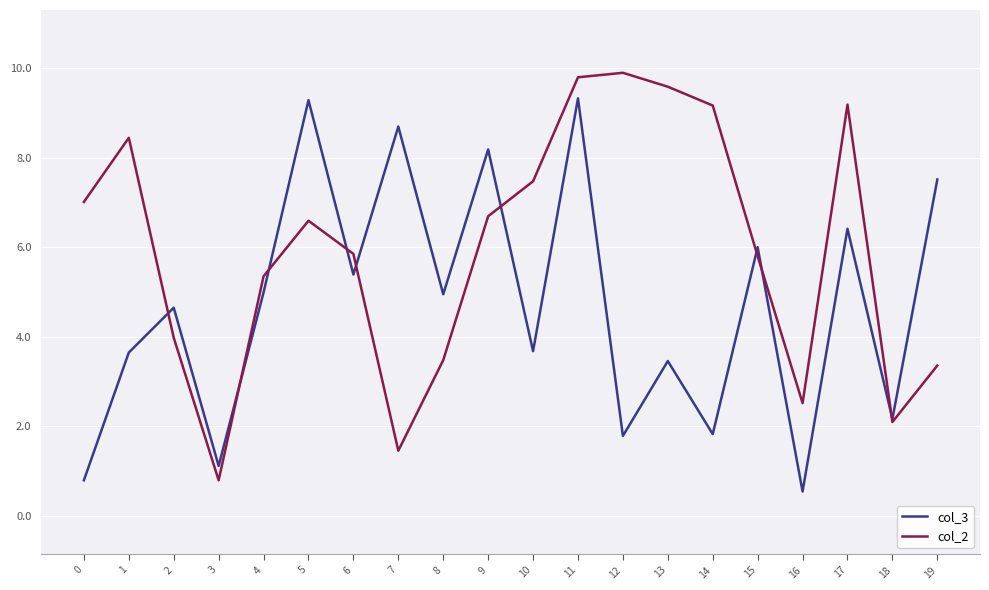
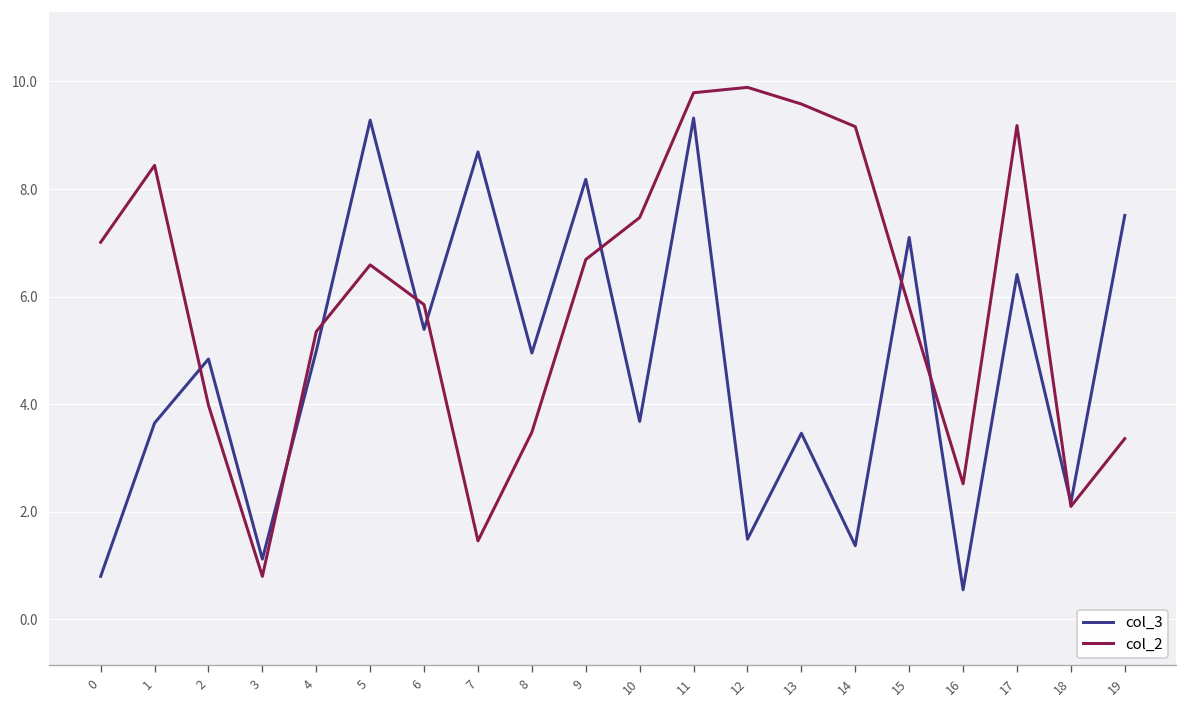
  {
    "col_3": {
      "0": 0.8,
      "1": 3.7,
-     "2": 4.7,
+     "2": 4.8,
      "3": 1.1,
      "4": 5.0,
      "5": 9.3,
      "6": 5.4,
      "7": 8.7,
      "8": 5.0,
      "9": 8.2,
      "10": 3.7,
      "11": 9.3,
-     "12": 1.8,
+     "12": 1.5,
      "13": 3.5,
-     "14": 1.8,
-     "15": 6.0,
+     "14": 1.4,
+     "15": 7.1,
      "16": 0.6,
      "17": 6.4,
      "18": 2.2,
      "19": 7.5
    },
    "col_2": {
      "0": 7.0,
      "1": 8.4,
      "2": 4.0,
      "3": 0.8,
      "4": 5.4,
      "5": 6.6,
      "6": 5.9,
      "7": 1.5,
      "8": 3.5,
      "9": 6.7,
      "10": 7.5,
      "11": 9.8,
      "12": 9.9,
      "13": 9.6,
      "14": 9.2,
      "15": 5.8,
      "16": 2.5,
      "17": 9.2,
      "18": 2.1,
      "19": 3.4
    }
  }
